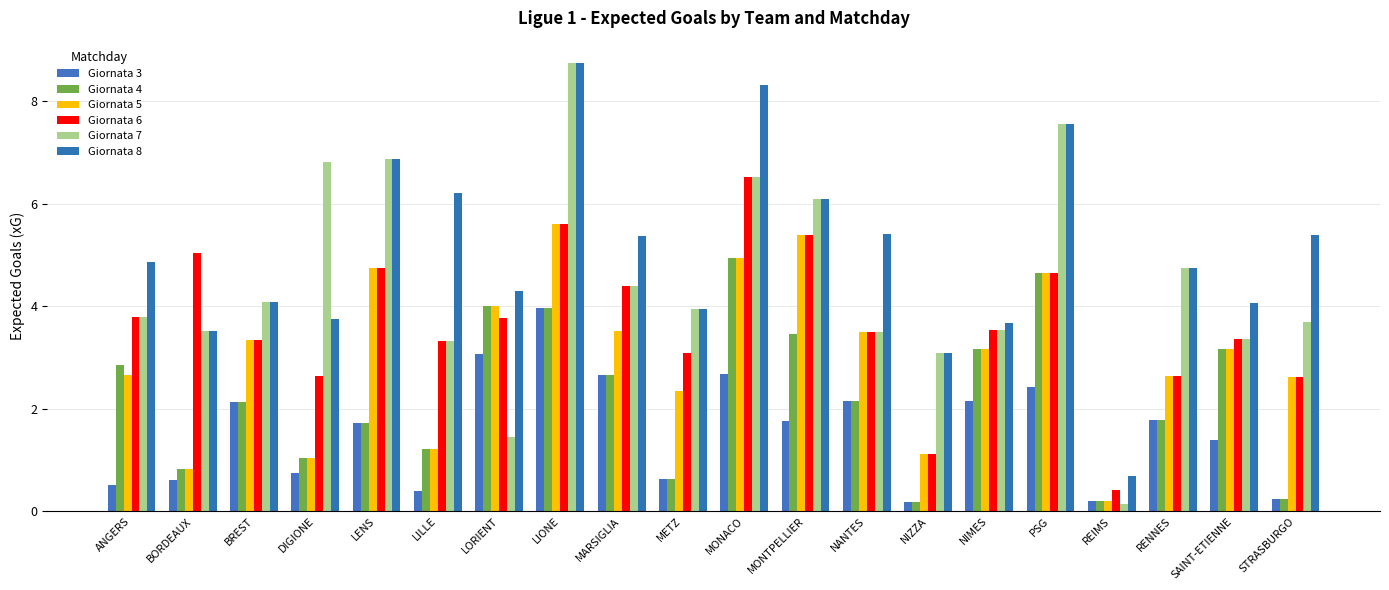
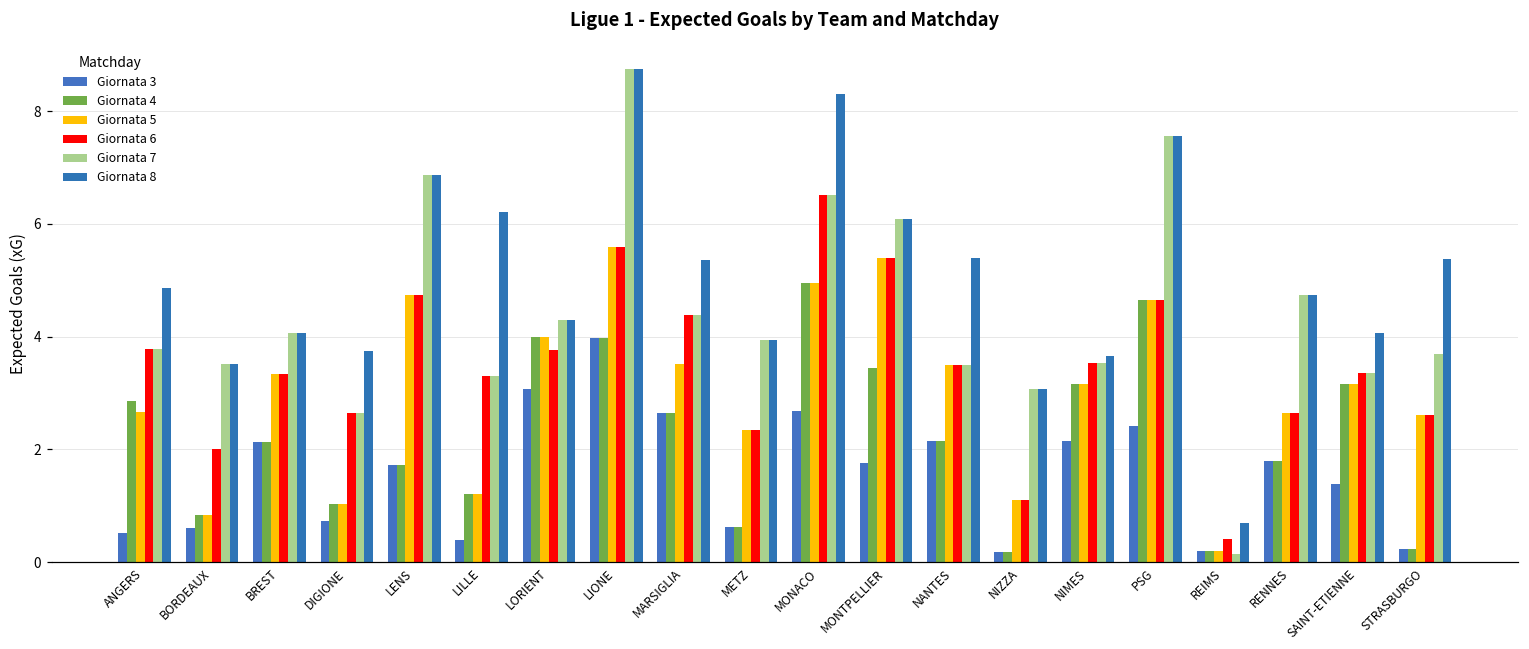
  {
    "Giornata 4": {
      "ANGERS": 2.9,
      "BORDEAUX": 0.8,
      "BREST": 2.1,
      "DIGIONE": 1.0,
      "LENS": 1.7,
      "LILLE": 1.2,
      "LORIENT": 4.0,
      "LIONE": 4.0,
      "MARSIGLIA": 2.7,
      "METZ": 0.6,
      "MONACO": 4.9,
      "MONTPELLIER": 3.5,
      "NANTES": 2.2,
      "NIZZA": 0.2,
      "NIMES": 3.2,
      "PSG": 4.6,
      "REIMS": 0.2,
      "RENNES": 1.8,
      "SAINT-ETIENNE": 3.2,
      "STRASBURGO": 0.2
    },
    "Giornata 5": {
      "ANGERS": 2.7,
      "BORDEAUX": 0.8,
      "BREST": 3.3,
      "DIGIONE": 1.0,
      "LENS": 4.7,
      "LILLE": 1.2,
      "LORIENT": 4.0,
      "LIONE": 5.6,
      "MARSIGLIA": 3.5,
      "METZ": 2.3,
      "MONACO": 4.9,
      "MONTPELLIER": 5.4,
      "NANTES": 3.5,
      "NIZZA": 1.1,
      "NIMES": 3.2,
      "PSG": 4.6,
      "REIMS": 0.2,
      "RENNES": 2.6,
      "SAINT-ETIENNE": 3.2,
      "STRASBURGO": 2.6
    },
    "Giornata 6": {
      "ANGERS": 3.8,
-     "BORDEAUX": 5.0,
+     "BORDEAUX": 2.0,
      "BREST": 3.3,
      "DIGIONE": 2.6,
      "LENS": 4.7,
      "LILLE": 3.3,
      "LORIENT": 3.8,
      "LIONE": 5.6,
      "MARSIGLIA": 4.4,
-     "METZ": 3.1,
+     "METZ": 2.3,
      "MONACO": 6.5,
      "MONTPELLIER": 5.4,
      "NANTES": 3.5,
      "NIZZA": 1.1,
      "NIMES": 3.5,
      "PSG": 4.6,
      "REIMS": 0.4,
      "RENNES": 2.6,
      "SAINT-ETIENNE": 3.4,
      "STRASBURGO": 2.6
    },
    "Giornata 7": {
      "ANGERS": 3.8,
      "BORDEAUX": 3.5,
      "BREST": 4.1,
-     "DIGIONE": 6.8,
+     "DIGIONE": 2.6,
      "LENS": 6.9,
      "LILLE": 3.3,
-     "LORIENT": 1.5,
+     "LORIENT": 4.3,
      "LIONE": 8.7,
      "MARSIGLIA": 4.4,
      "METZ": 3.9,
      "MONACO": 6.5,
      "MONTPELLIER": 6.1,
      "NANTES": 3.5,
      "NIZZA": 3.1,
      "NIMES": 3.5,
      "PSG": 7.6,
      "REIMS": 0.1,
      "RENNES": 4.7,
      "SAINT-ETIENNE": 3.4,
      "STRASBURGO": 3.7
    }
  }
